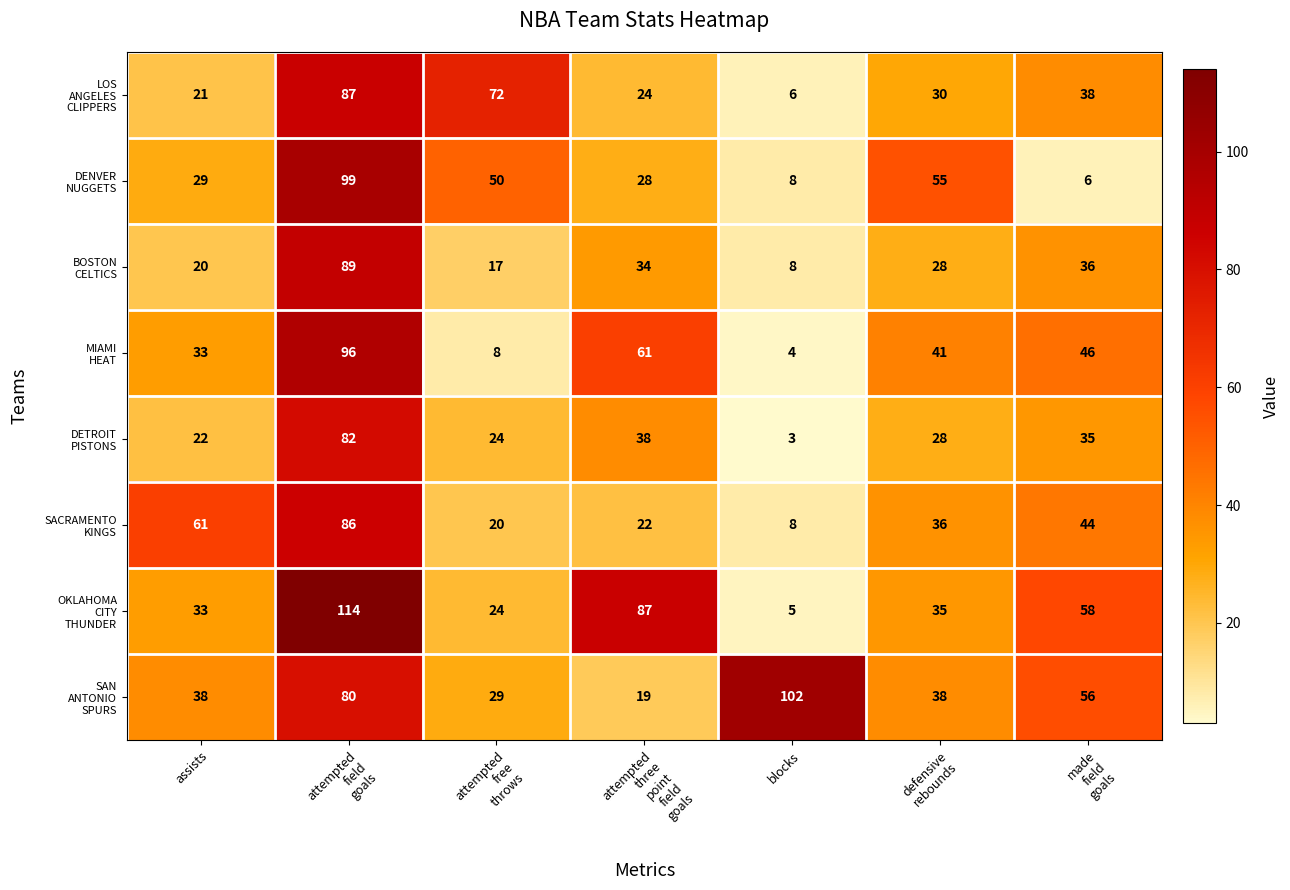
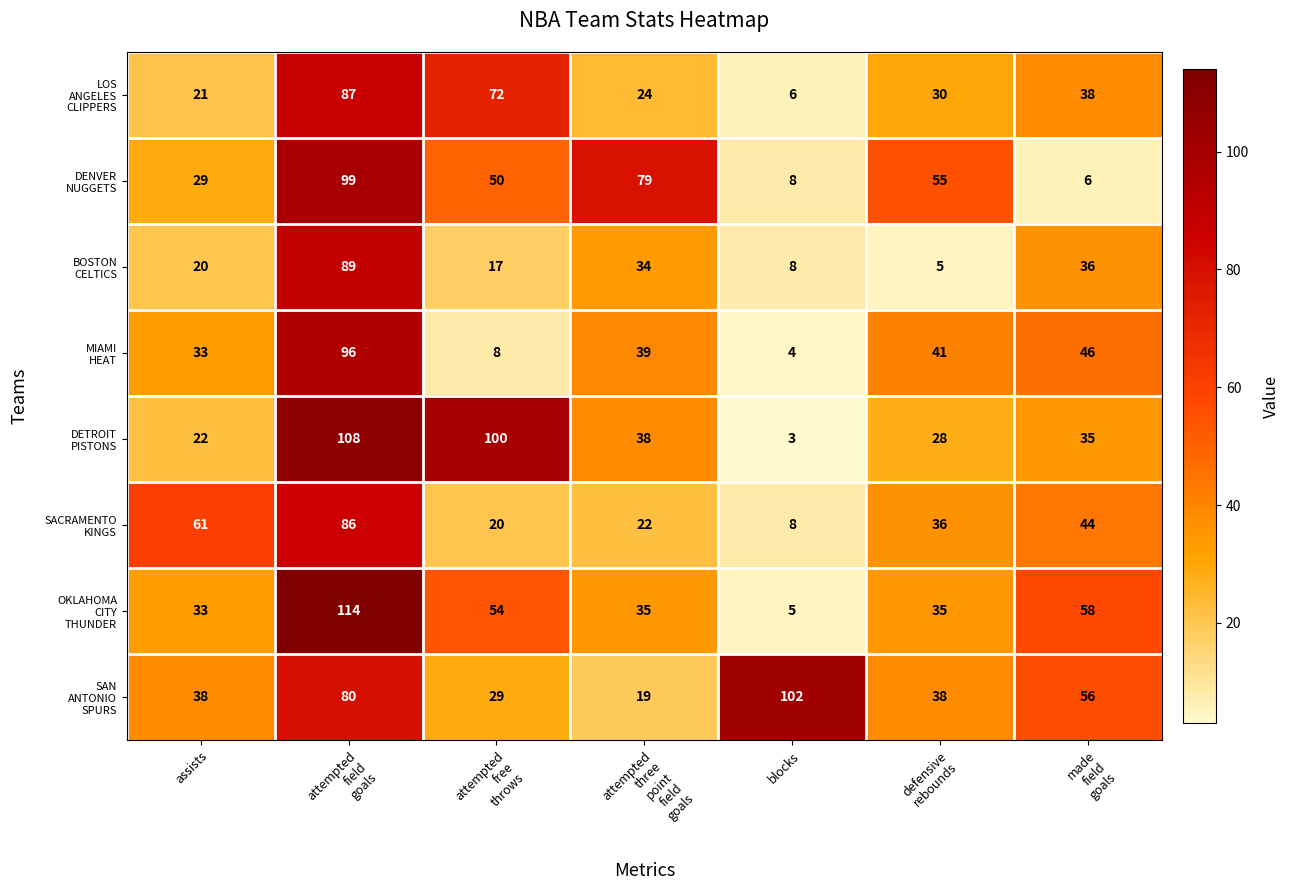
  {
    "LOS ANGELES CLIPPERS": {
      "assists": 21,
      "attempted field goals": 87,
      "attempted free throws": 72,
      "attempted three point field goals": 24,
      "blocks": 6,
      "defensive rebounds": 30,
      "made field goals": 38
    },
    "DENVER NUGGETS": {
      "assists": 29,
      "attempted field goals": 99,
      "attempted free throws": 50,
-     "attempted three point field goals": 28,
+     "attempted three point field goals": 79,
      "blocks": 8,
      "defensive rebounds": 55,
      "made field goals": 6
    },
    "BOSTON CELTICS": {
      "assists": 20,
      "attempted field goals": 89,
      "attempted free throws": 17,
      "attempted three point field goals": 34,
      "blocks": 8,
-     "defensive rebounds": 28,
+     "defensive rebounds": 5,
      "made field goals": 36
    },
    "MIAMI HEAT": {
      "assists": 33,
      "attempted field goals": 96,
      "attempted free throws": 8,
-     "attempted three point field goals": 61,
+     "attempted three point field goals": 39,
      "blocks": 4,
      "defensive rebounds": 41,
      "made field goals": 46
    },
    "DETROIT PISTONS": {
      "assists": 22,
-     "attempted field goals": 82,
-     "attempted free throws": 24,
+     "attempted field goals": 108,
+     "attempted free throws": 100,
      "attempted three point field goals": 38,
      "blocks": 3,
      "defensive rebounds": 28,
      "made field goals": 35
    },
    "SACRAMENTO KINGS": {
      "assists": 61,
      "attempted field goals": 86,
      "attempted free throws": 20,
      "attempted three point field goals": 22,
      "blocks": 8,
      "defensive rebounds": 36,
      "made field goals": 44
    },
    "OKLAHOMA CITY THUNDER": {
      "assists": 33,
      "attempted field goals": 114,
-     "attempted free throws": 24,
-     "attempted three point field goals": 87,
+     "attempted free throws": 54,
+     "attempted three point field goals": 35,
      "blocks": 5,
      "defensive rebounds": 35,
      "made field goals": 58
    },
    "SAN ANTONIO SPURS": {
      "assists": 38,
      "attempted field goals": 80,
      "attempted free throws": 29,
      "attempted three point field goals": 19,
      "blocks": 102,
      "defensive rebounds": 38,
      "made field goals": 56
    }
  }
